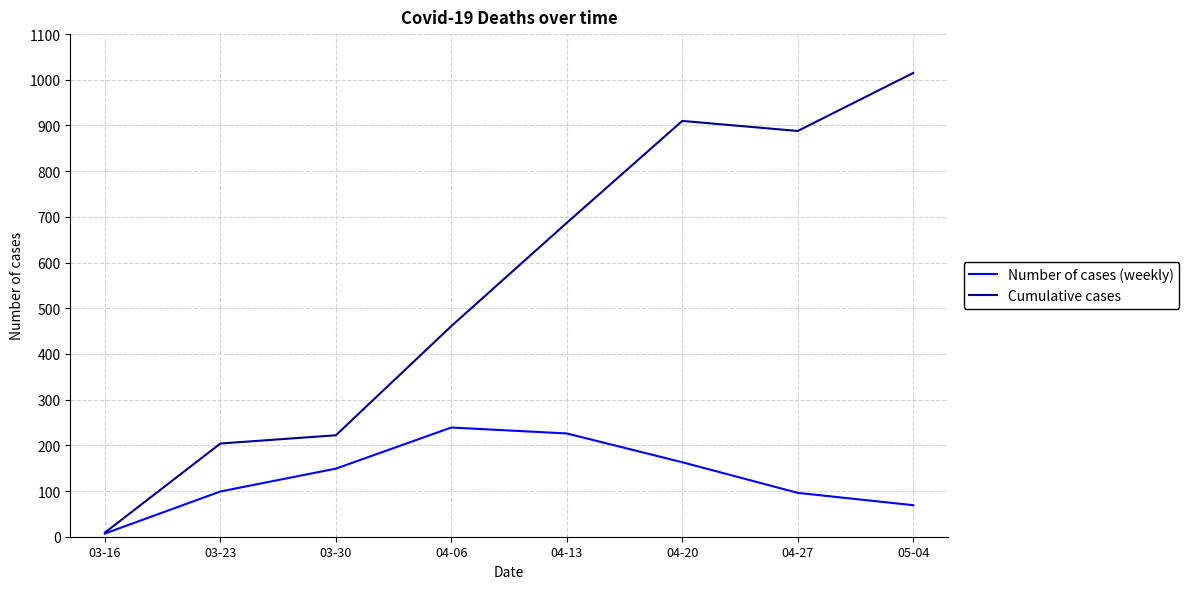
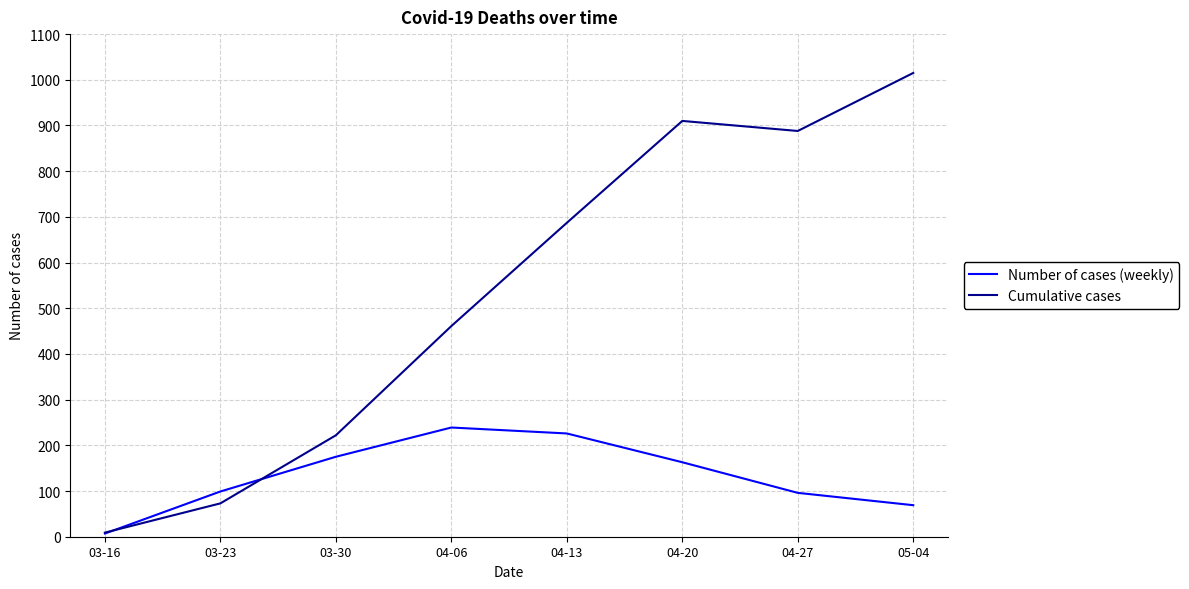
  {
    "Number of cases (weekly)": {
      "03-23": 100,
-     "03-30": 150,
+     "03-30": 180,
      "04-06": 240,
      "04-13": 230,
      "04-20": 160,
      "04-27": 100,
      "05-04": 70
    },
    "Cumulative cases": {
-     "03-23": 200,
+     "03-23": 70,
      "03-30": 220,
      "04-06": 460,
      "04-13": 690,
      "04-20": 910,
      "04-27": 890,
      "05-04": 1020
    }
  }
